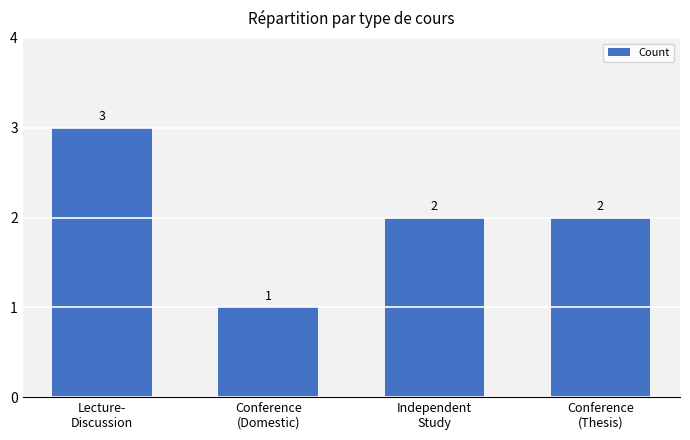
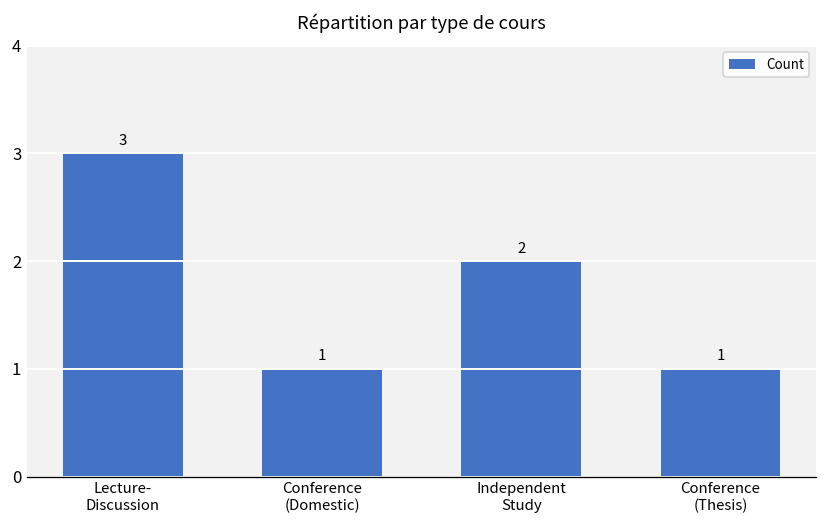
  {
    "Lecture- Discussion": 3,
    "Conference (Domestic)": 1,
    "Independent Study": 2,
-   "Conference (Thesis)": 2
+   "Conference (Thesis)": 1
  }
